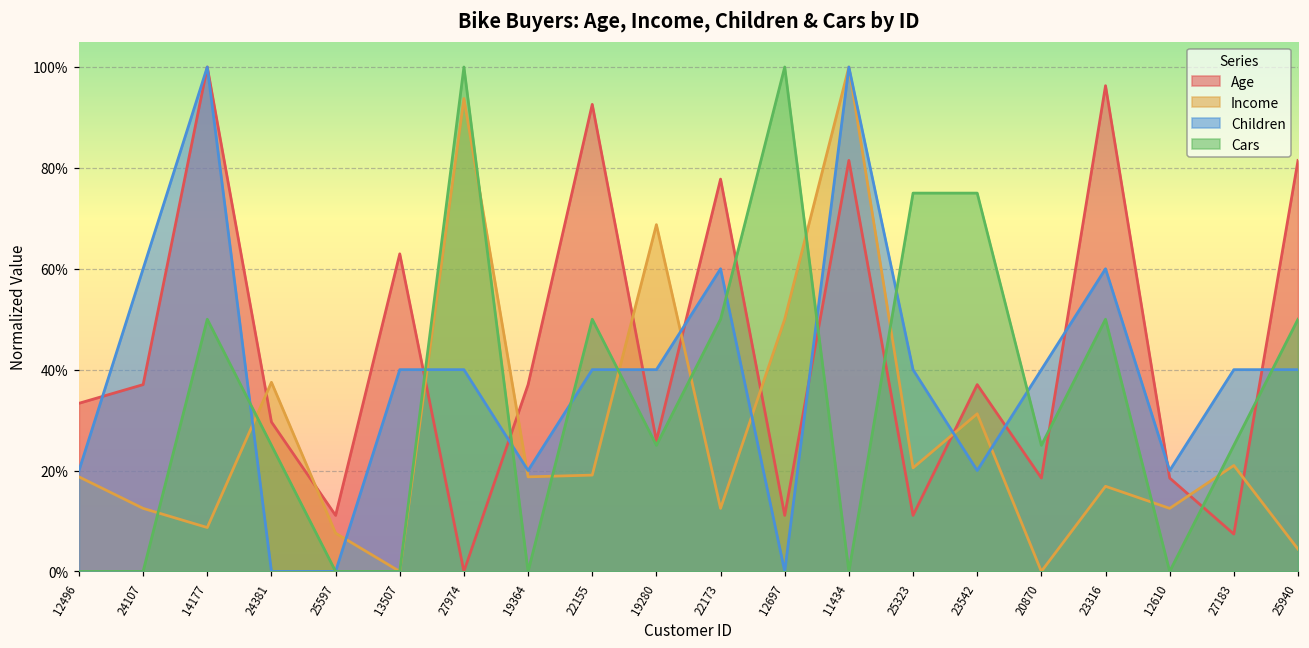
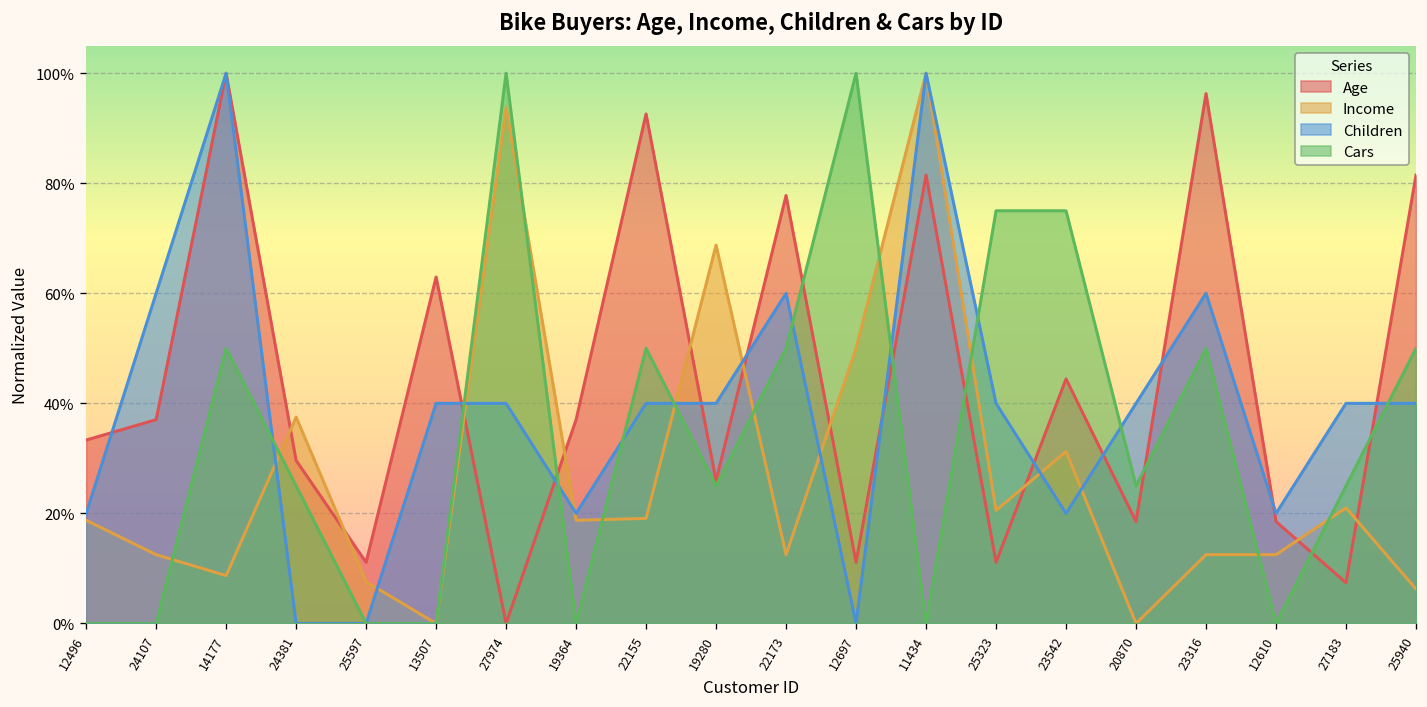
  {
    "Age": {
      "12496": "33%",
      "24107": "37%",
      "24381": "30%",
      "25597": "11%",
      "13507": "63%",
      "27974": "0%",
      "19364": "37%",
      "22155": "93%",
      "19280": "26%",
      "22173": "78%",
      "12697": "11%",
      "11434": "81%",
      "25323": "11%",
-     "23542": "37%",
+     "23542": "44%",
      "20870": "19%",
      "23316": "96%",
      "12610": "19%",
      "27183": "7%",
      "25940": "81%"
    },
    "Income": {
      "12496": "19%",
      "24107": "13%",
      "14177": "9%",
      "24381": "38%",
      "25597": "8%",
      "27974": "94%",
      "19364": "19%",
      "22155": "19%",
      "19280": "69%",
      "22173": "13%",
      "12697": "50%",
      "25323": "21%",
      "23542": "31%",
      "20870": "0%",
-     "23316": "17%",
+     "23316": "13%",
      "12610": "13%",
      "27183": "21%",
-     "25940": "4%"
+     "25940": "6%"
    },
    "Children": {
      "12496": "20%",
      "24107": "60%",
      "24381": "0%",
      "13507": "40%",
      "27974": "40%",
      "19364": "20%",
      "22155": "40%",
      "19280": "40%",
      "22173": "60%",
      "12697": "0%",
      "25323": "40%",
      "23542": "20%",
      "20870": "40%",
      "23316": "60%",
      "12610": "20%",
      "27183": "40%",
      "25940": "40%"
    },
    "Cars": {
      "12496": "0%",
      "24107": "0%",
      "14177": "50%",
      "24381": "25%",
      "27974": "100%",
      "19364": "0%",
      "22155": "50%",
      "19280": "25%",
      "22173": "50%",
      "12697": "100%",
      "11434": "0%",
      "25323": "75%",
      "23542": "75%",
      "20870": "25%",
      "23316": "50%",
      "12610": "0%",
      "27183": "25%",
      "25940": "50%"
    }
  }
